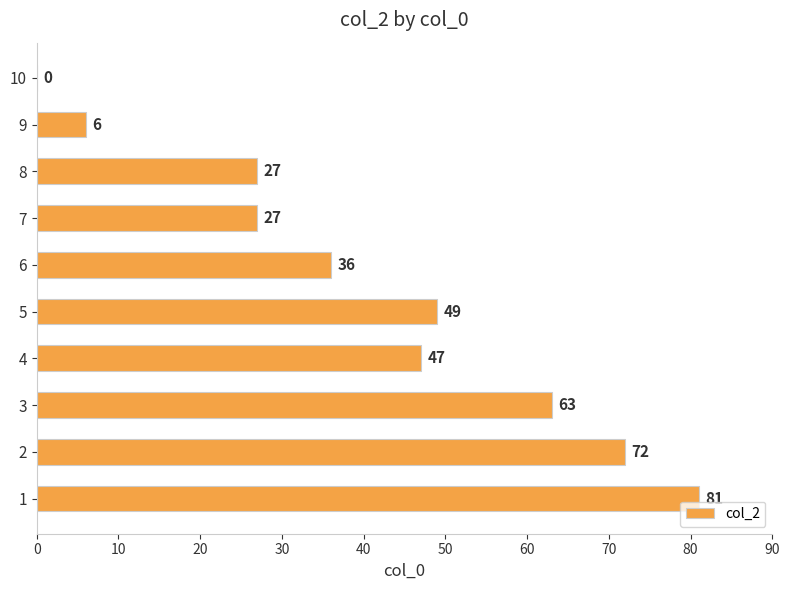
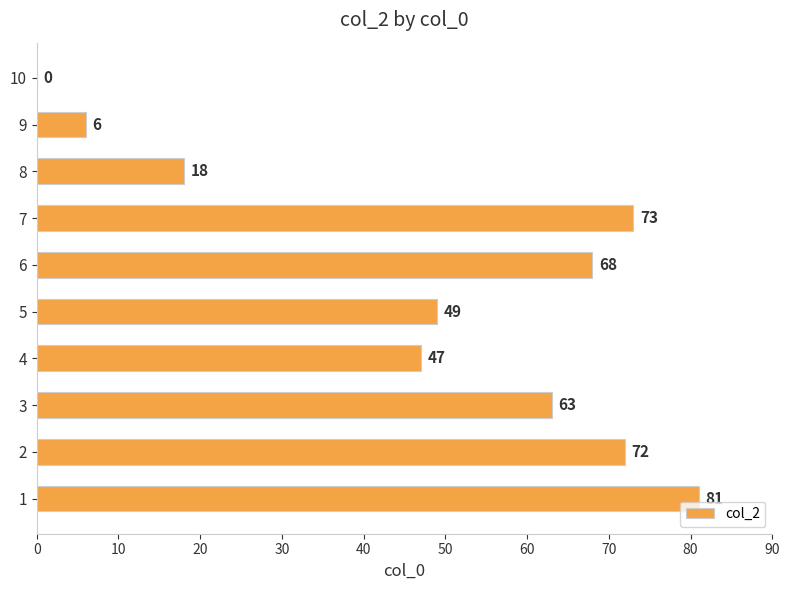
  {
    "10": 0,
    "9": 6,
-   "8": 27,
-   "7": 27,
-   "6": 36,
+   "8": 18,
+   "7": 73,
+   "6": 68,
    "5": 49,
    "4": 47,
    "3": 63,
    "2": 72
  }
